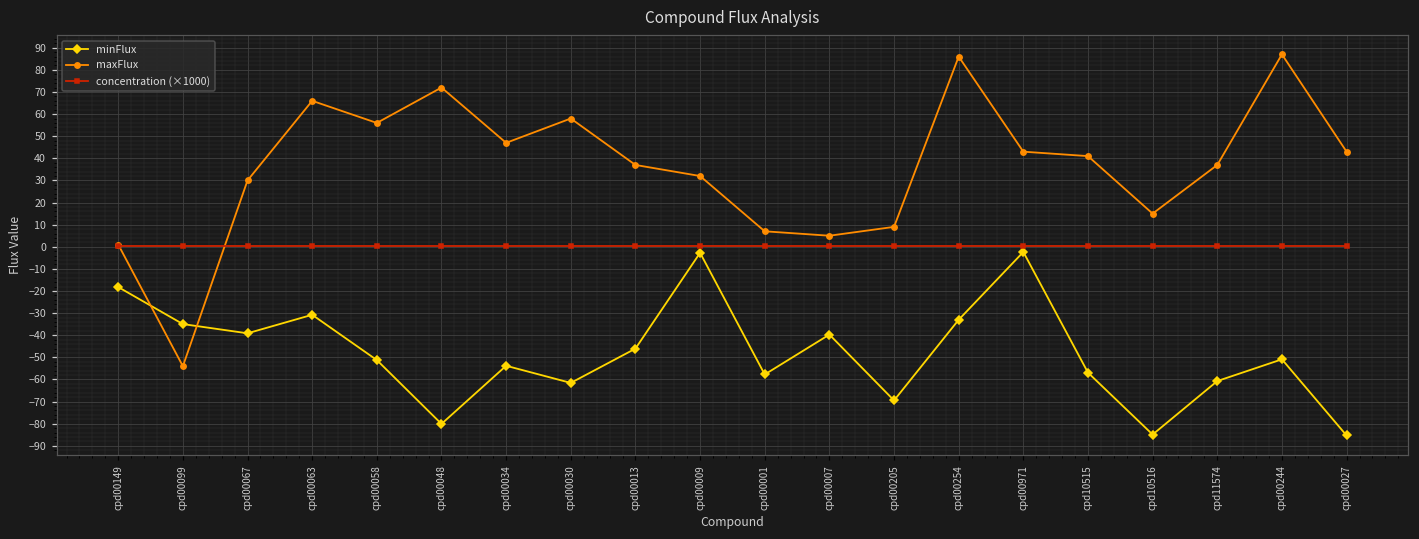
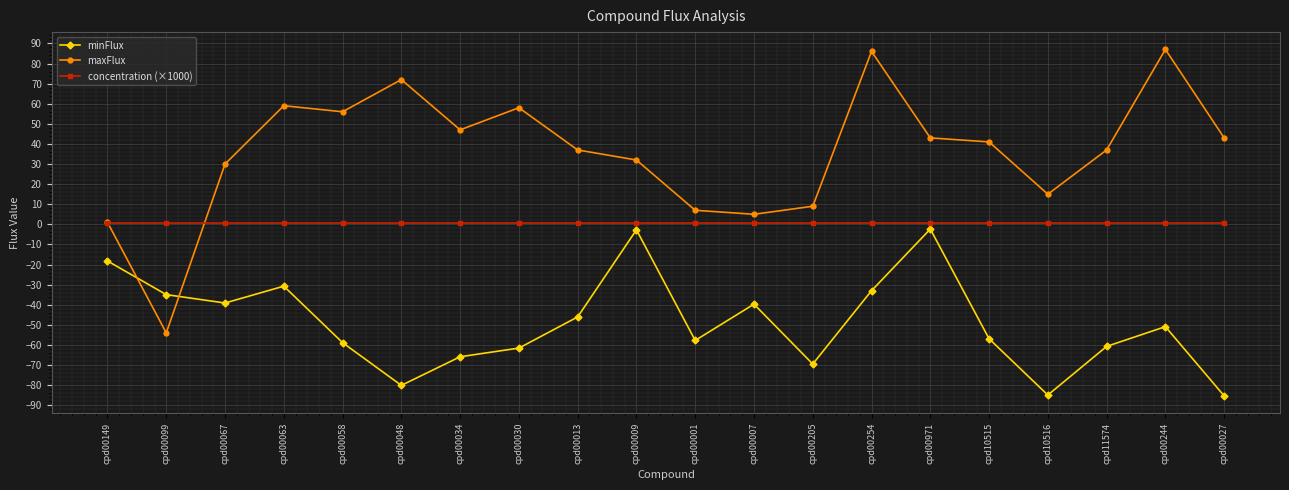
  {
    "minFlux": {
      "cpd00149": -18,
      "cpd00099": -35,
      "cpd00067": -39,
      "cpd00063": -31,
-     "cpd00058": -51,
+     "cpd00058": -59,
      "cpd00048": -80,
-     "cpd00034": -54,
+     "cpd00034": -66,
      "cpd00030": -62,
      "cpd00013": -46,
      "cpd00009": -3,
      "cpd00001": -58,
      "cpd00007": -40,
      "cpd00205": -69,
      "cpd00254": -33,
      "cpd00971": -2,
      "cpd10515": -57,
      "cpd10516": -85,
      "cpd11574": -61,
      "cpd00244": -51,
      "cpd00027": -85
    },
    "maxFlux": {
      "cpd00099": -54,
      "cpd00067": 30,
-     "cpd00063": 66,
+     "cpd00063": 59,
      "cpd00058": 56,
      "cpd00048": 72,
      "cpd00034": 47,
      "cpd00030": 58,
      "cpd00013": 37,
      "cpd00009": 32,
      "cpd00001": 7,
      "cpd00007": 5,
      "cpd00205": 9,
      "cpd00254": 86,
      "cpd00971": 43,
      "cpd10515": 41,
      "cpd10516": 15,
      "cpd11574": 37,
      "cpd00244": 87,
      "cpd00027": 43
    },
    "concentration (×1000)": {
      "cpd00099": 1,
      "cpd00067": 1,
      "cpd00063": 1,
      "cpd00058": 1,
      "cpd00048": 1,
      "cpd00034": 1,
      "cpd00030": 1,
      "cpd00013": 1,
      "cpd00009": 1,
      "cpd00001": 1,
      "cpd00007": 1,
      "cpd00205": 1,
      "cpd00254": 1,
      "cpd00971": 1,
      "cpd10515": 1,
      "cpd10516": 1,
      "cpd11574": 1,
      "cpd00244": 1,
      "cpd00027": 1
    }
  }
